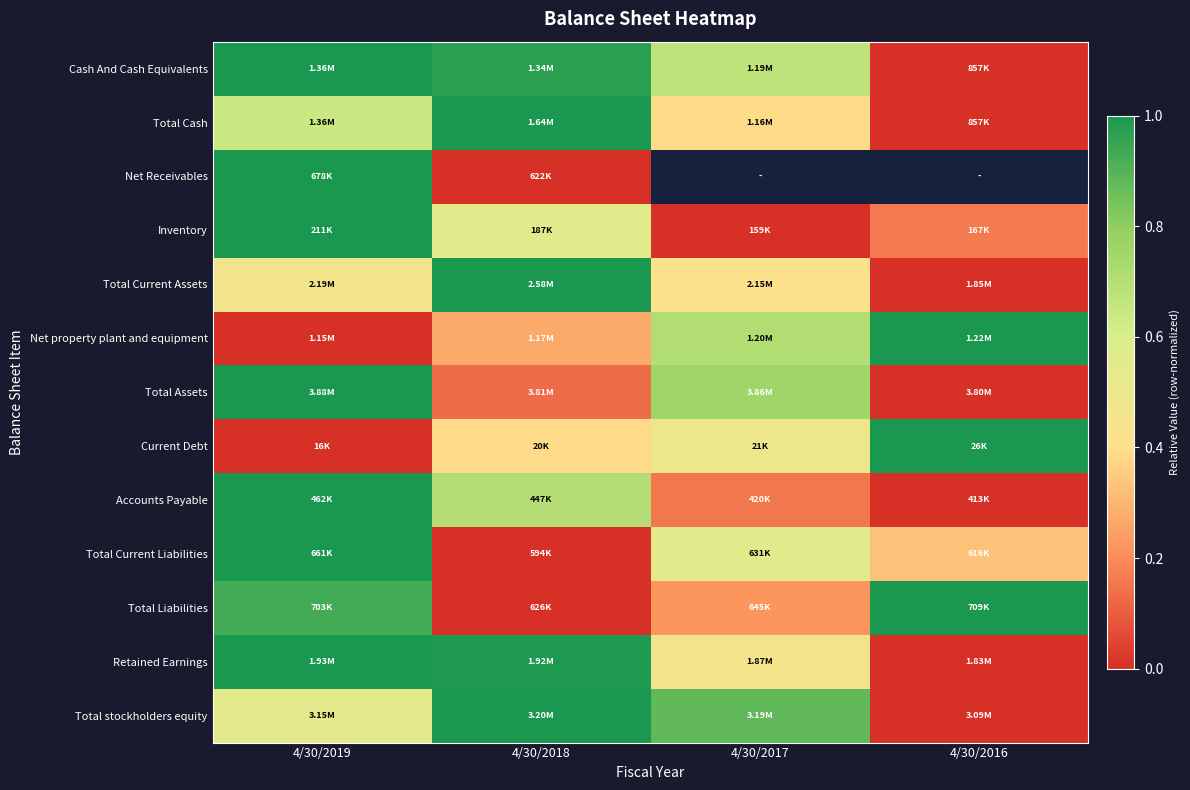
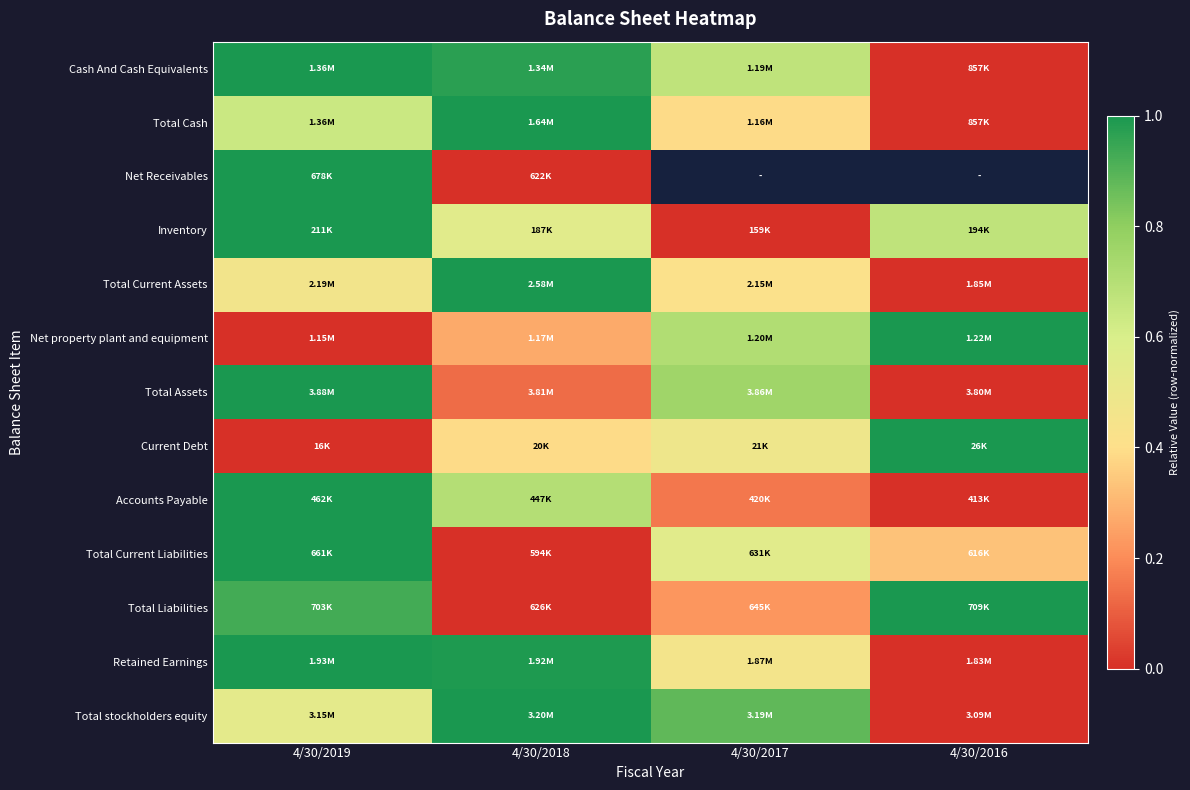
  {
    "Cash And Cash Equivalents": {
      "4/30/2019": "1.36M",
      "4/30/2018": "1.34M",
      "4/30/2017": "1.19M",
      "4/30/2016": "857K"
    },
    "Total Cash": {
      "4/30/2019": "1.36M",
      "4/30/2018": "1.64M",
      "4/30/2017": "1.16M",
      "4/30/2016": "857K"
    },
    "Net Receivables": {
      "4/30/2019": "678K",
      "4/30/2018": "622K"
    },
    "Inventory": {
      "4/30/2019": "211K",
      "4/30/2018": "187K",
      "4/30/2017": "159K",
-     "4/30/2016": "167K"
+     "4/30/2016": "194K"
    },
    "Total Current Assets": {
      "4/30/2019": "2.19M",
      "4/30/2018": "2.58M",
      "4/30/2017": "2.15M",
      "4/30/2016": "1.85M"
    },
    "Net property plant and equipment": {
      "4/30/2019": "1.15M",
      "4/30/2018": "1.17M",
      "4/30/2017": "1.20M",
      "4/30/2016": "1.22M"
    },
    "Total Assets": {
      "4/30/2019": "3.88M",
      "4/30/2018": "3.81M",
      "4/30/2017": "3.86M",
      "4/30/2016": "3.80M"
    },
    "Current Debt": {
      "4/30/2019": "16K",
      "4/30/2018": "20K",
      "4/30/2017": "21K",
      "4/30/2016": "26K"
    },
    "Accounts Payable": {
      "4/30/2019": "462K",
      "4/30/2018": "447K",
      "4/30/2017": "420K",
      "4/30/2016": "413K"
    },
    "Total Current Liabilities": {
      "4/30/2019": "661K",
      "4/30/2018": "594K",
      "4/30/2017": "631K",
      "4/30/2016": "616K"
    },
    "Total Liabilities": {
      "4/30/2019": "703K",
      "4/30/2018": "626K",
      "4/30/2017": "645K",
      "4/30/2016": "709K"
    },
    "Retained Earnings": {
      "4/30/2019": "1.93M",
      "4/30/2018": "1.92M",
      "4/30/2017": "1.87M",
      "4/30/2016": "1.83M"
    },
    "Total stockholders equity": {
      "4/30/2019": "3.15M",
      "4/30/2018": "3.20M",
      "4/30/2017": "3.19M",
      "4/30/2016": "3.09M"
    }
  }
